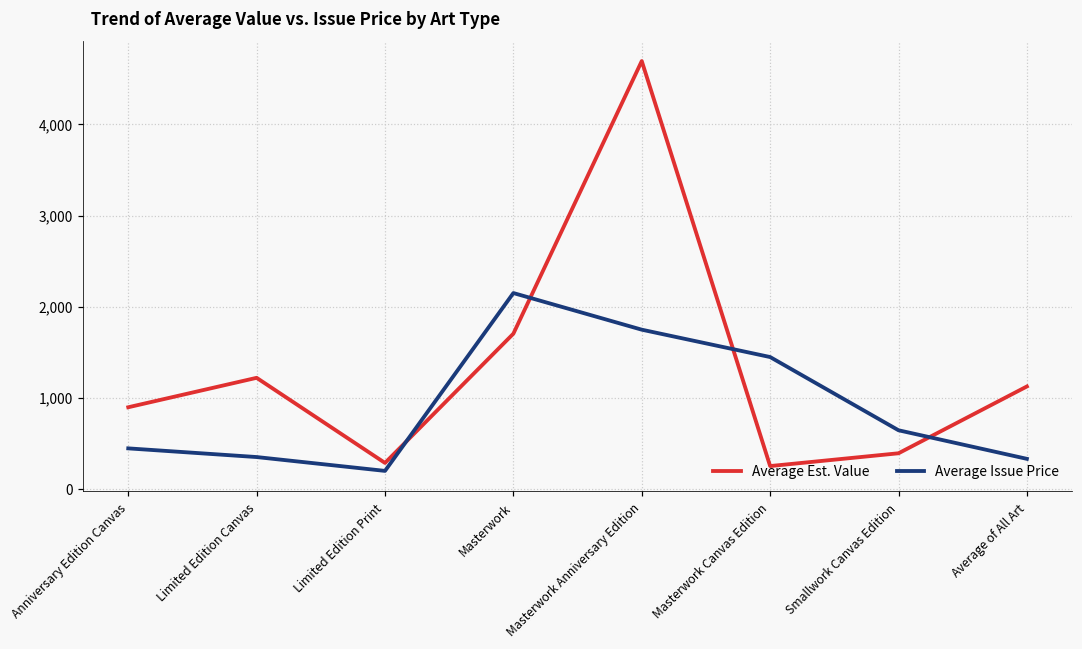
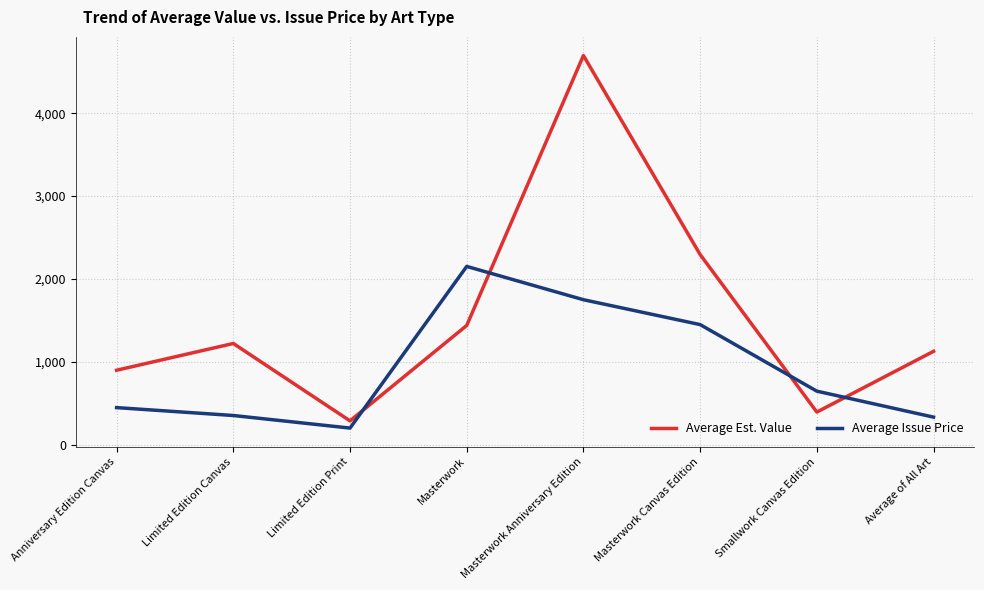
  {
    "Average Est. Value": {
      "Anniversary Edition Canvas": "900",
      "Limited Edition Canvas": "1,200",
      "Limited Edition Print": "300",
-     "Masterwork": "1,700",
+     "Masterwork": "1,400",
      "Masterwork Anniversary Edition": "4,700",
-     "Masterwork Canvas Edition": "300",
+     "Masterwork Canvas Edition": "2,300",
      "Smallwork Canvas Edition": "400",
      "Average of All Art": "1,100"
    },
    "Average Issue Price": {
      "Anniversary Edition Canvas": "400",
      "Limited Edition Canvas": "400",
      "Limited Edition Print": "200",
      "Masterwork": "2,200",
      "Masterwork Anniversary Edition": "1,800",
      "Masterwork Canvas Edition": "1,500",
      "Smallwork Canvas Edition": "600",
      "Average of All Art": "300"
    }
  }
